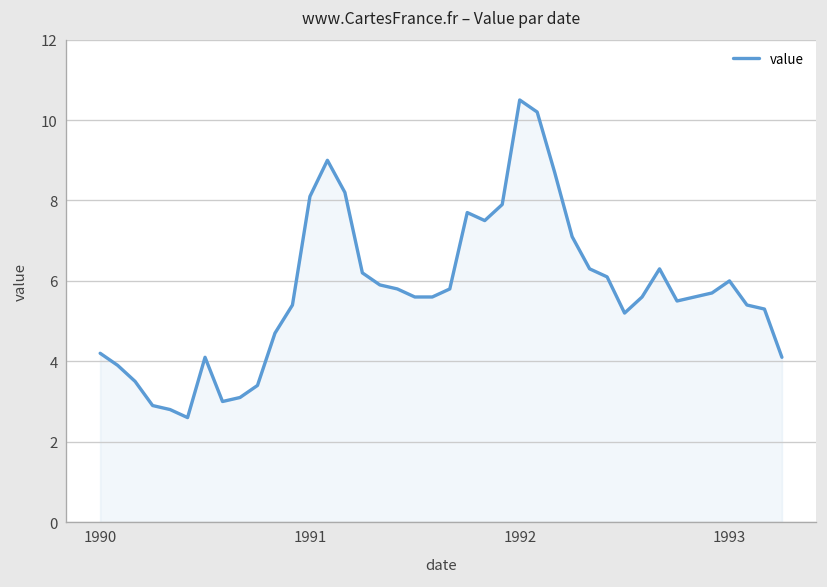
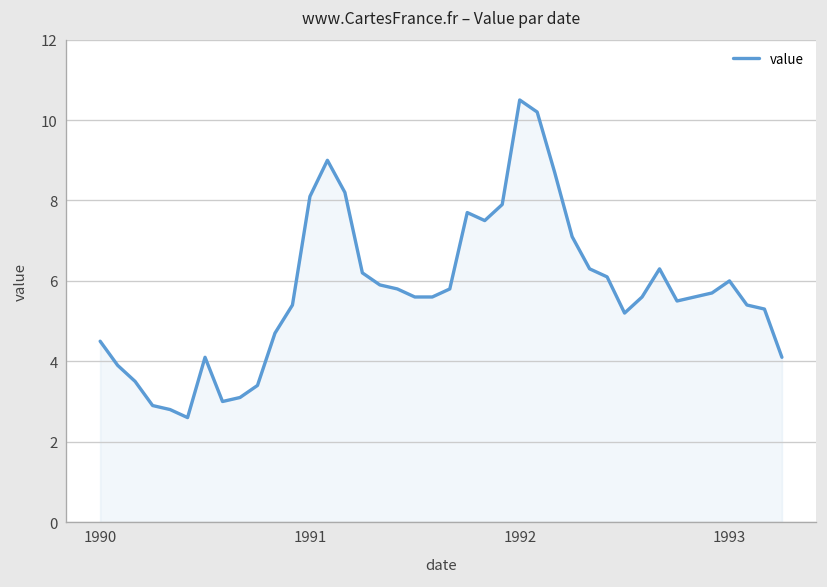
  {
-   "1990": 4.2,
+   "1990": 4.5,
    "1991": 8.1,
    "1992": 10.5,
    "1993": 6.0
  }
